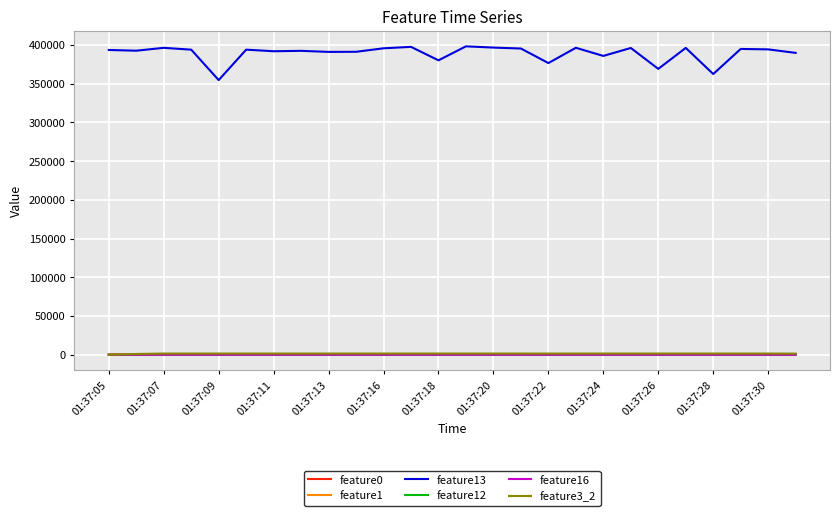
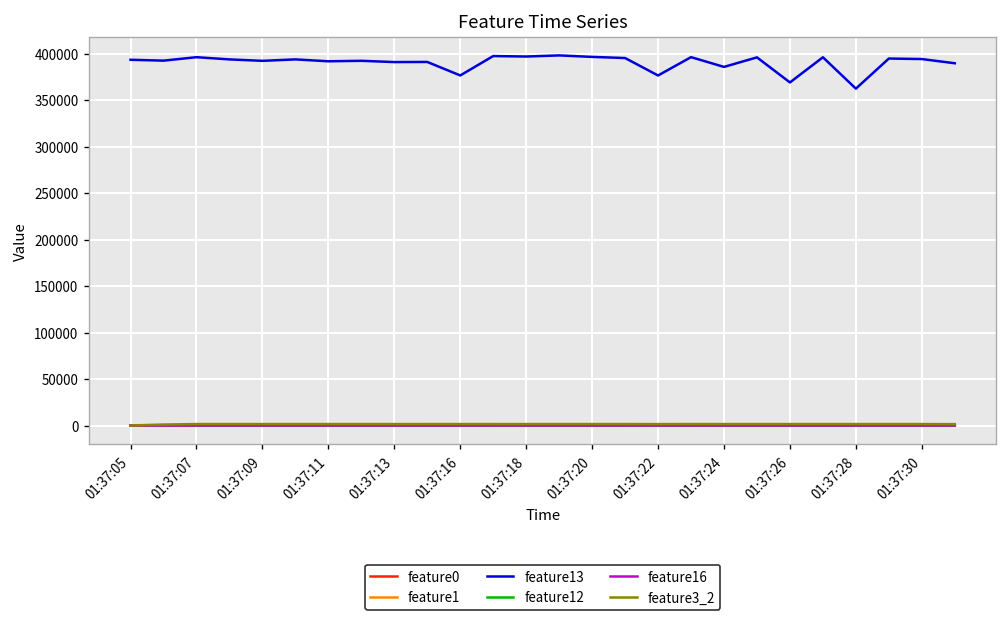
  {
    "feature13": {
      "01:37:05": 390000,
      "01:37:07": 400000,
-     "01:37:09": 350000,
+     "01:37:09": 390000,
      "01:37:11": 390000,
      "01:37:13": 390000,
-     "01:37:16": 400000,
-     "01:37:18": 380000,
+     "01:37:16": 380000,
+     "01:37:18": 400000,
      "01:37:20": 400000,
      "01:37:22": 380000,
      "01:37:24": 390000,
      "01:37:26": 370000,
      "01:37:28": 360000,
      "01:37:30": 390000
    }
  }
